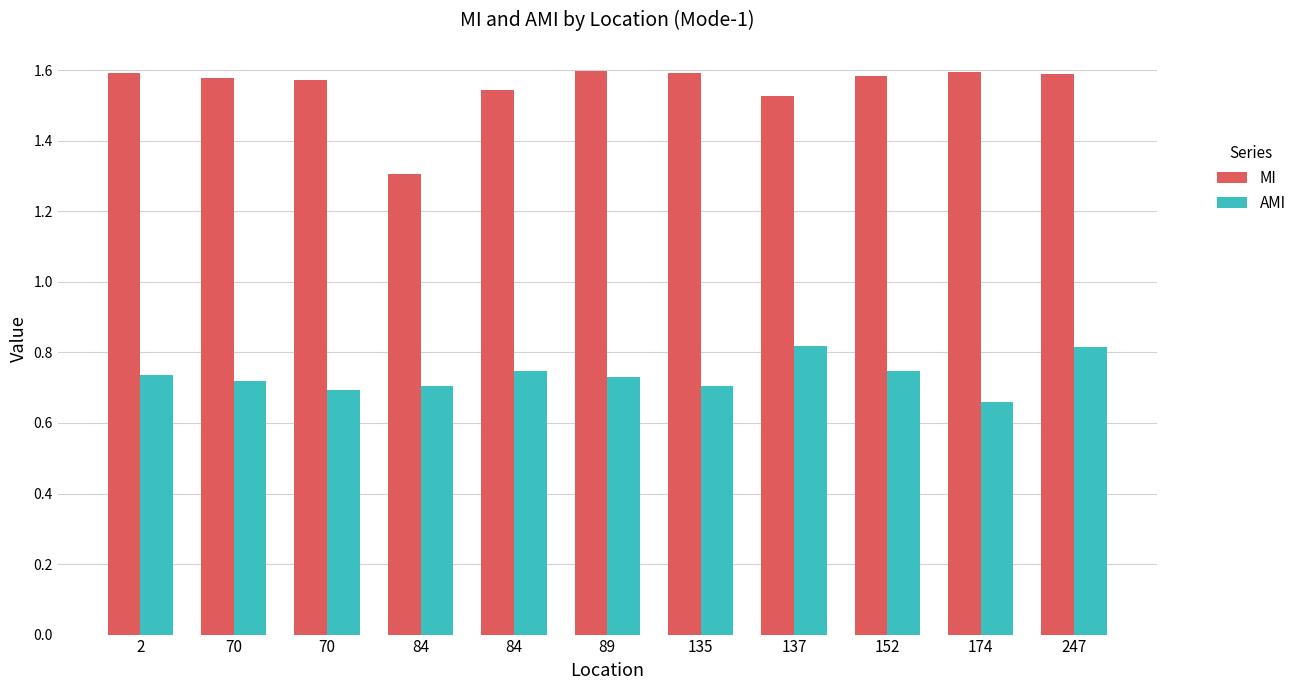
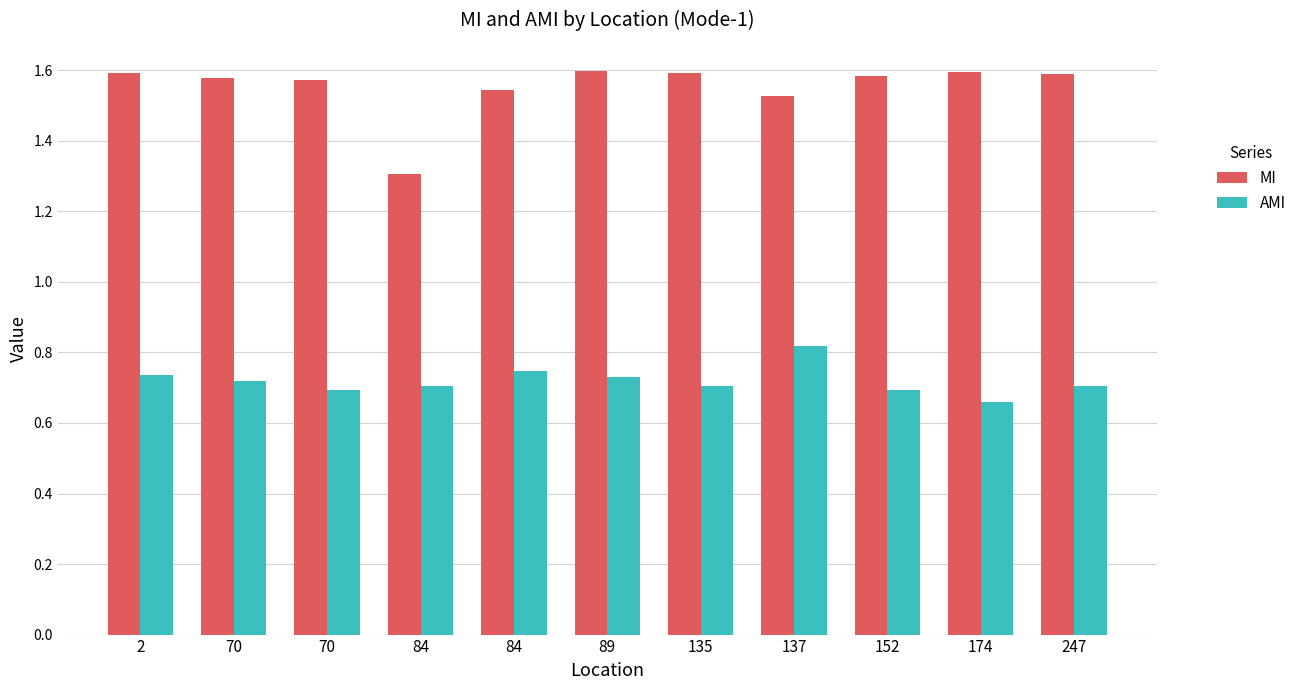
  {
    "MI": {
      "2": 1.59,
      "89": 1.60,
      "135": 1.59,
      "137": 1.53,
      "152": 1.58,
      "174": 1.59,
      "247": 1.59
    },
    "AMI": {
      "2": 0.74,
      "89": 0.73,
      "135": 0.70,
      "137": 0.82,
-     "152": 0.75,
+     "152": 0.69,
      "174": 0.66,
-     "247": 0.82
+     "247": 0.70
    }
  }
